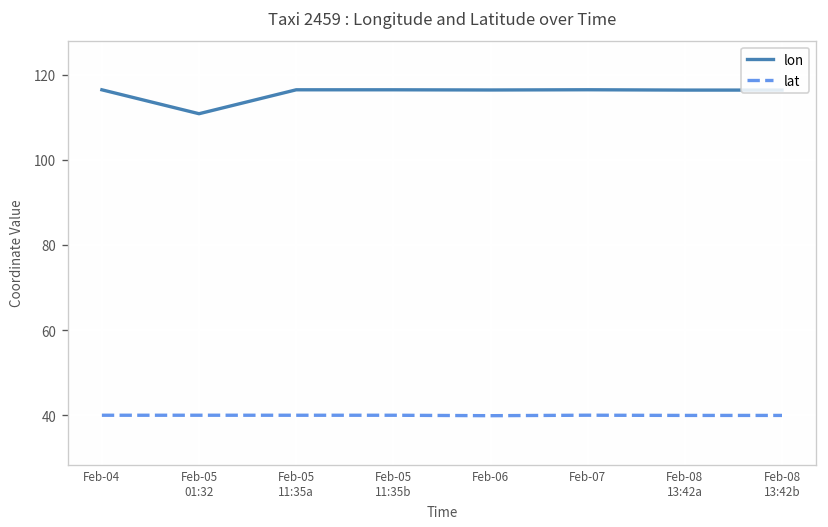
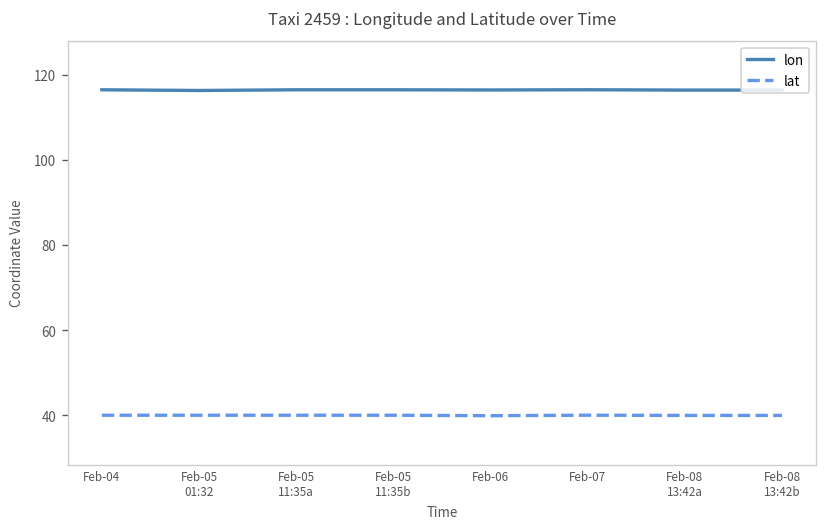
  {
    "lon": {
      "Feb-04": 116,
-     "Feb-05 01:32": 111,
+     "Feb-05 01:32": 116,
      "Feb-05 11:35a": 116,
      "Feb-05 11:35b": 116,
      "Feb-06": 116,
      "Feb-07": 116,
      "Feb-08 13:42a": 116,
      "Feb-08 13:42b": 116
    },
    "lat": {
      "Feb-04": 40,
      "Feb-05 01:32": 40,
      "Feb-05 11:35a": 40,
      "Feb-05 11:35b": 40,
      "Feb-06": 40,
      "Feb-07": 40,
      "Feb-08 13:42a": 40,
      "Feb-08 13:42b": 40
    }
  }
